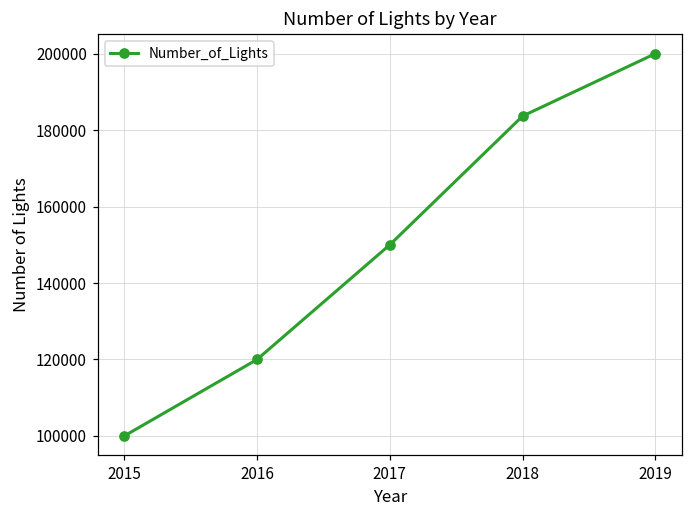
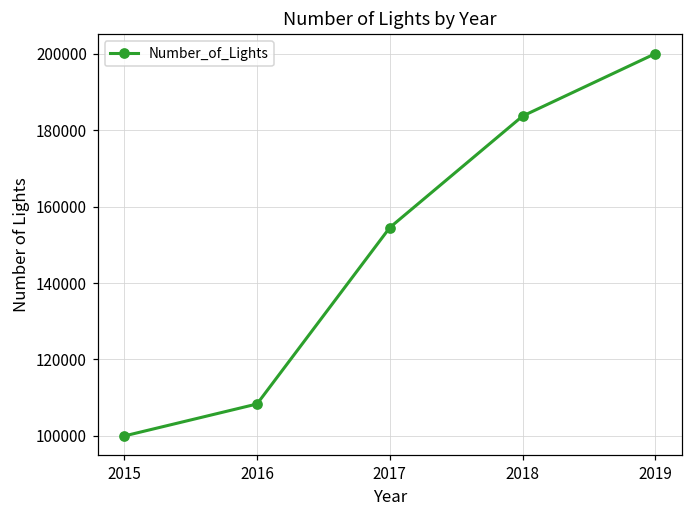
  {
    "2015": 100000,
-   "2016": 120000,
-   "2017": 150000,
+   "2016": 108000,
+   "2017": 155000,
    "2018": 184000,
    "2019": 200000
  }
